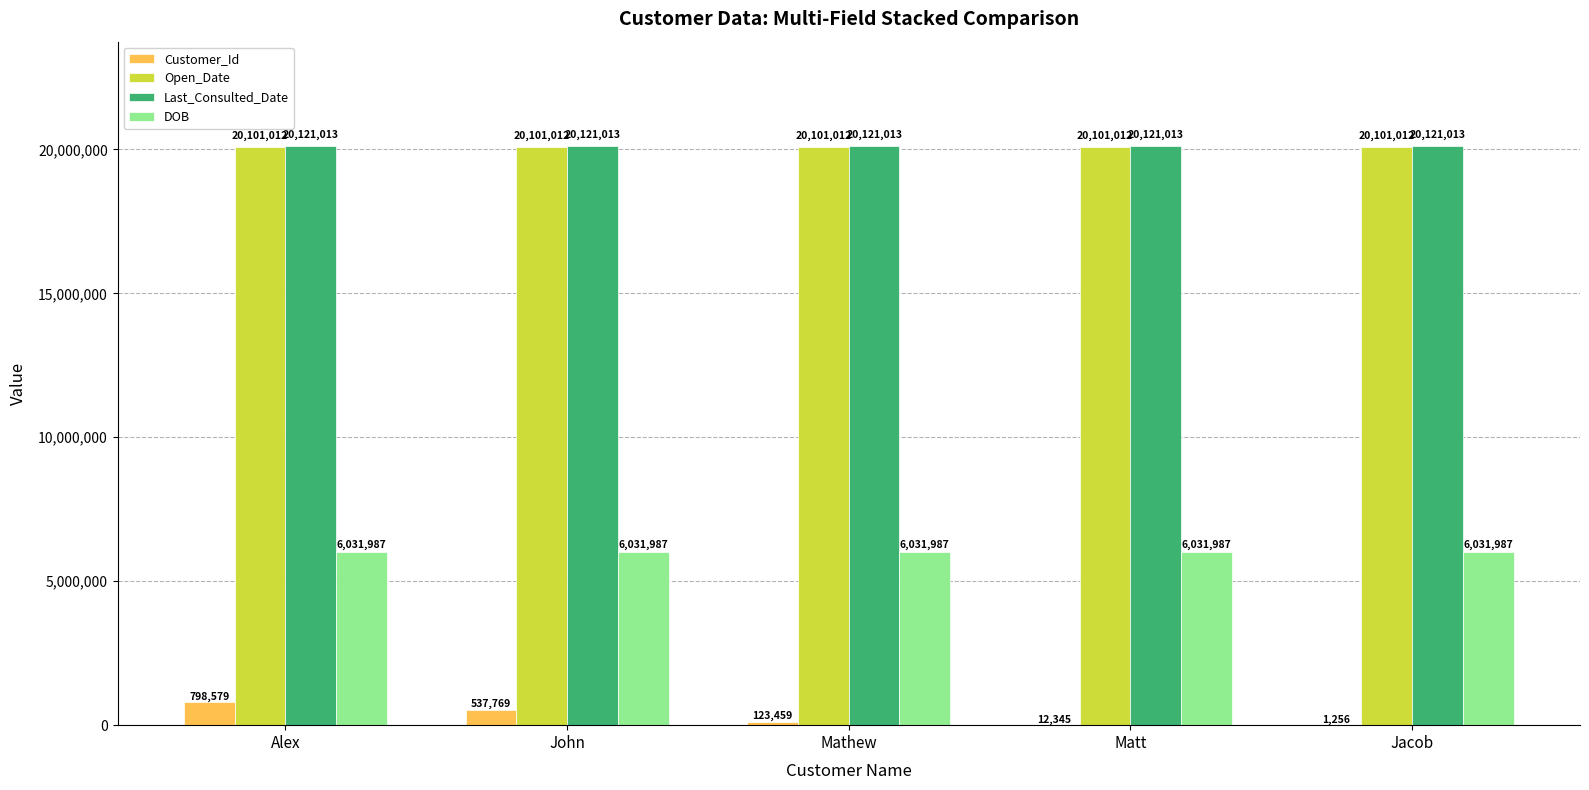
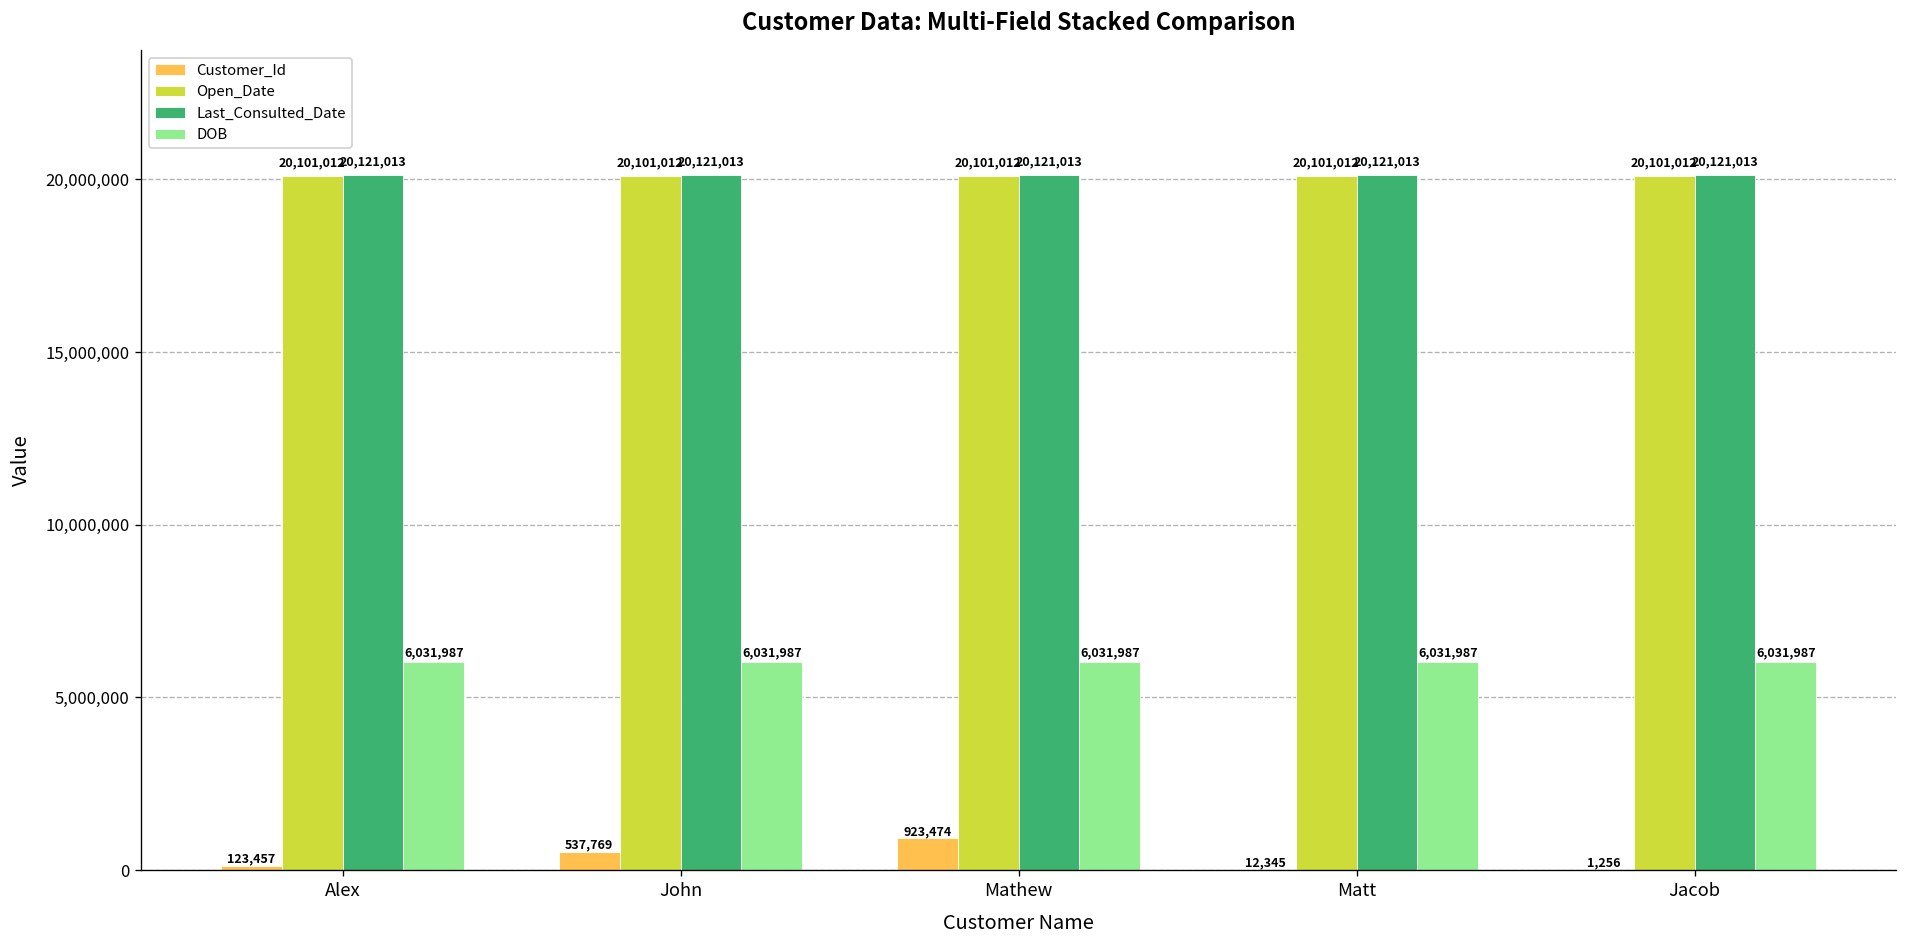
  {
    "Customer_Id": {
-     "Alex": "798,579",
+     "Alex": "123,457",
      "John": "537,769",
-     "Mathew": "123,459",
+     "Mathew": "923,474",
      "Matt": "12,345",
      "Jacob": "1,256"
    },
    "Open_Date": {
      "Alex": "20,101,012",
      "John": "20,101,012",
      "Mathew": "20,101,012",
      "Matt": "20,101,012",
      "Jacob": "20,101,012"
    },
    "Last_Consulted_Date": {
      "Alex": "20,121,013",
      "John": "20,121,013",
      "Mathew": "20,121,013",
      "Matt": "20,121,013",
      "Jacob": "20,121,013"
    },
    "DOB": {
      "Alex": "6,031,987",
      "John": "6,031,987",
      "Mathew": "6,031,987",
      "Matt": "6,031,987",
      "Jacob": "6,031,987"
    }
  }
